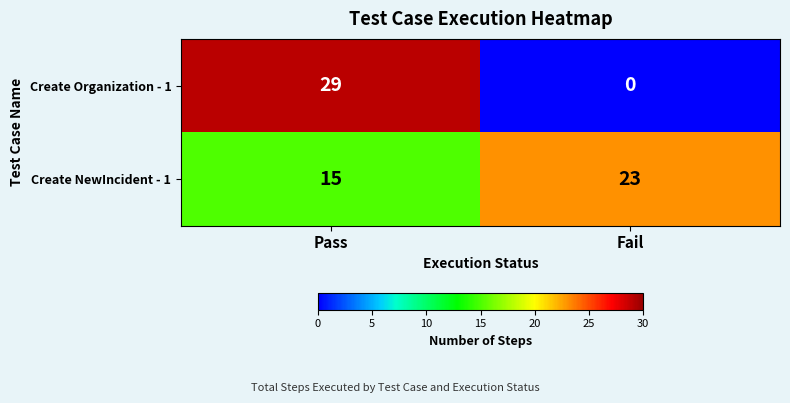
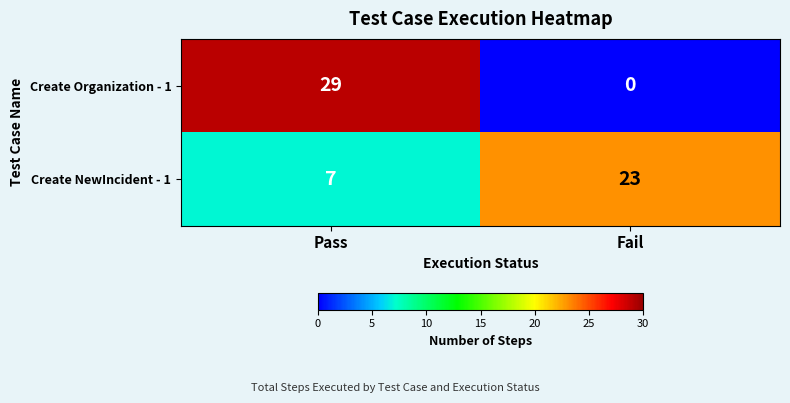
  {
    "Create Organization - 1": {
      "Pass": 29,
      "Fail": 0
    },
    "Create NewIncident - 1": {
-     "Pass": 15,
+     "Pass": 7,
      "Fail": 23
    }
  }
